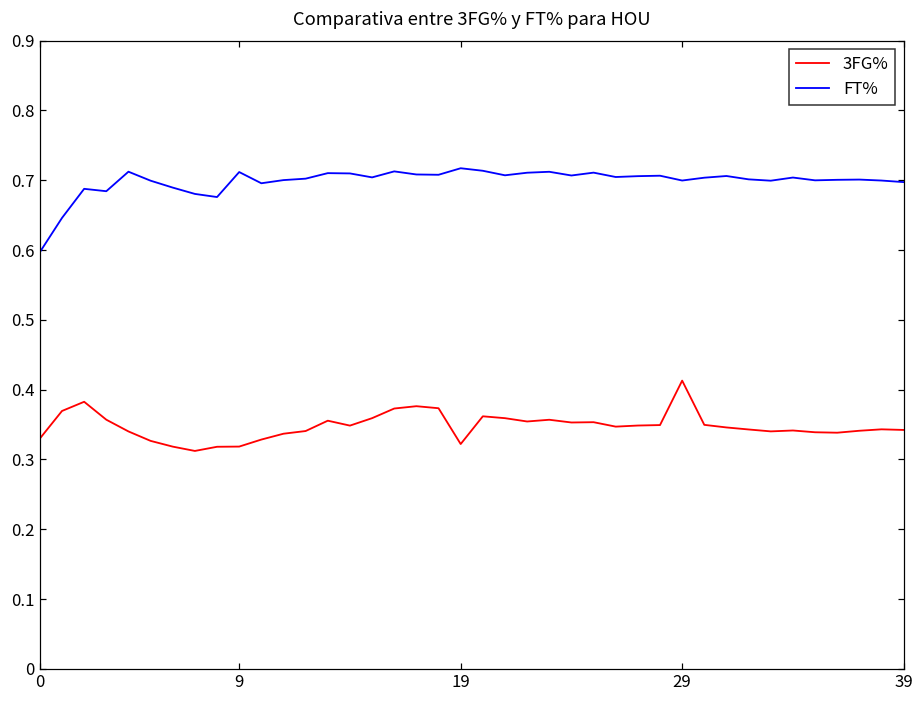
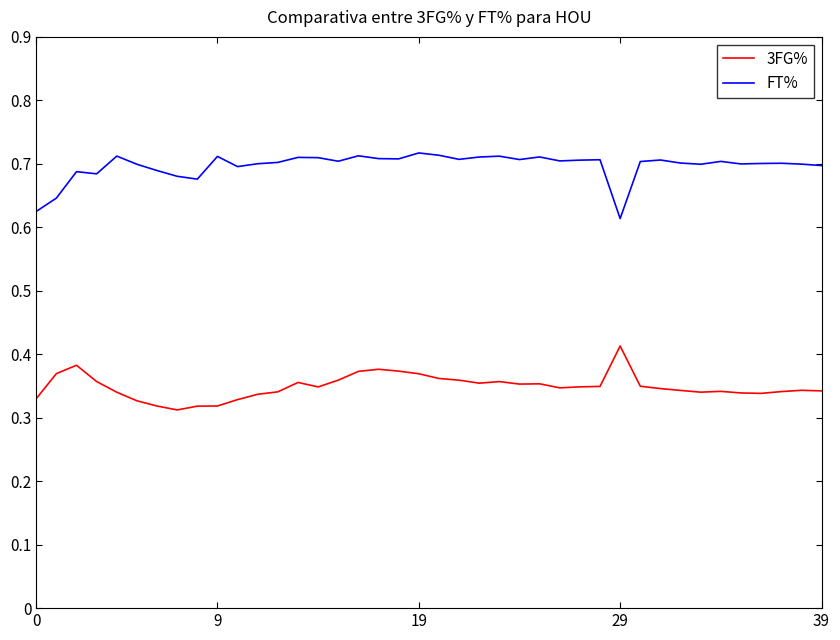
  {
    "3FG%": {
      "0": 0.33,
      "9": 0.32,
-     "19": 0.32,
+     "19": 0.37,
      "29": 0.41,
      "39": 0.34
    },
    "FT%": {
-     "0": 0.60,
+     "0": 0.63,
      "9": 0.71,
      "19": 0.72,
-     "29": 0.70,
+     "29": 0.61,
      "39": 0.70
    }
  }
